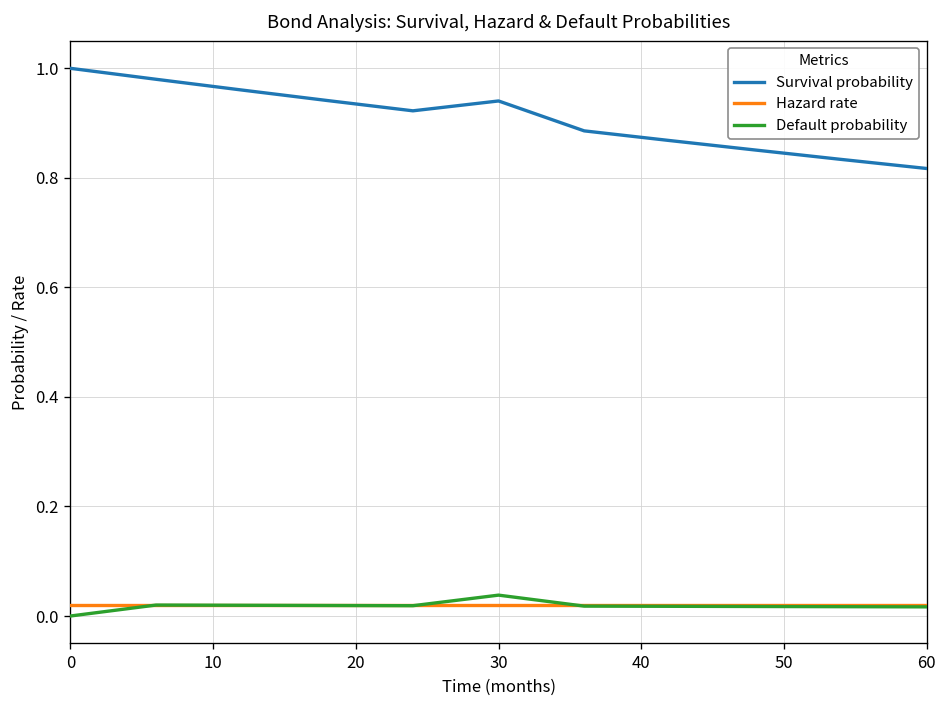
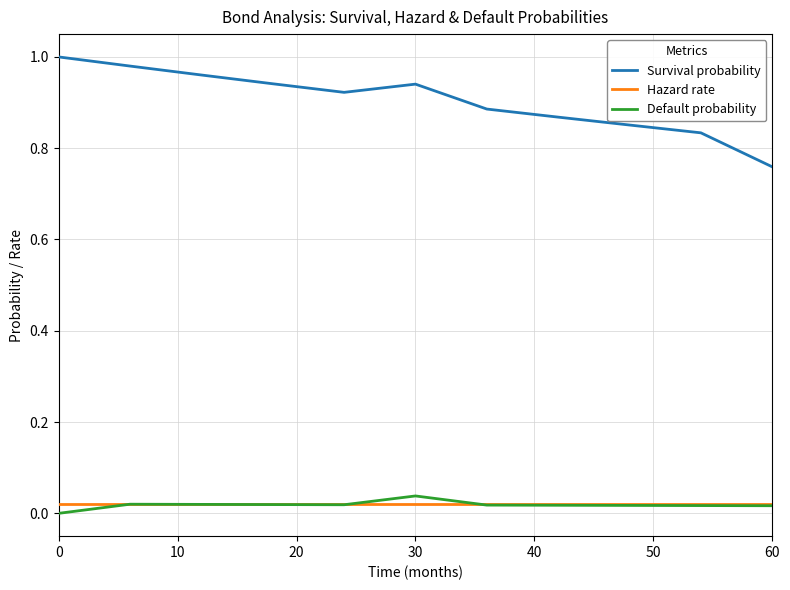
  {
    "Survival probability": {
      "0": 1.00,
      "30": 0.94,
-     "60": 0.82
+     "60": 0.76
    },
    "Hazard rate": {
      "0": 0.02,
      "30": 0.02
    },
    "Default probability": {
      "0": 0.00,
      "30": 0.04
    }
  }
